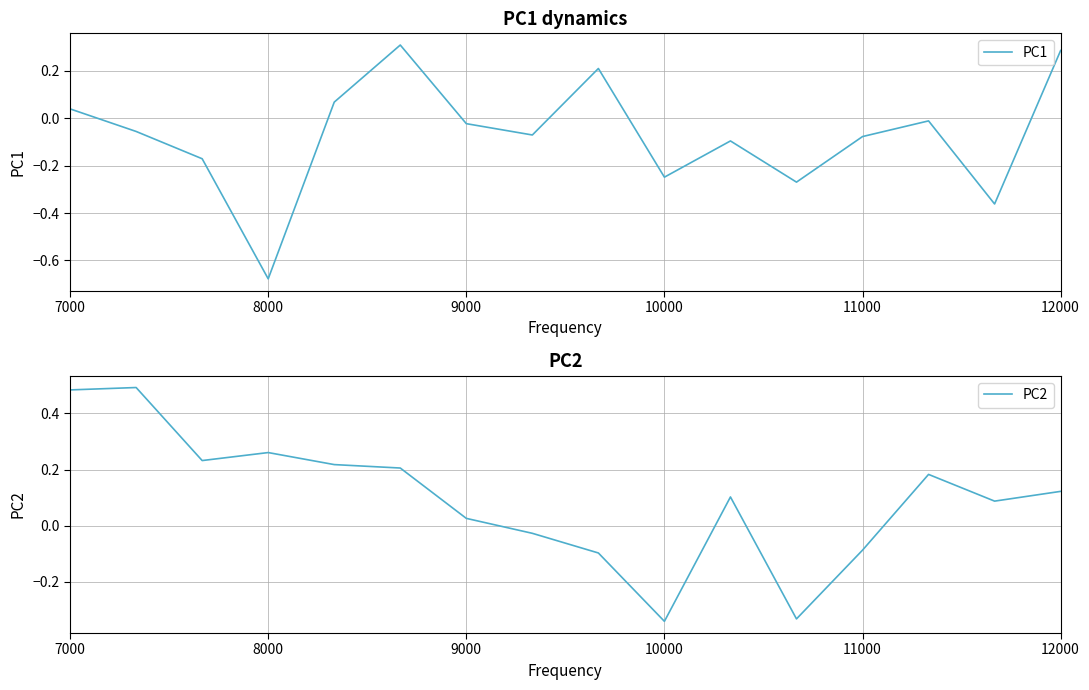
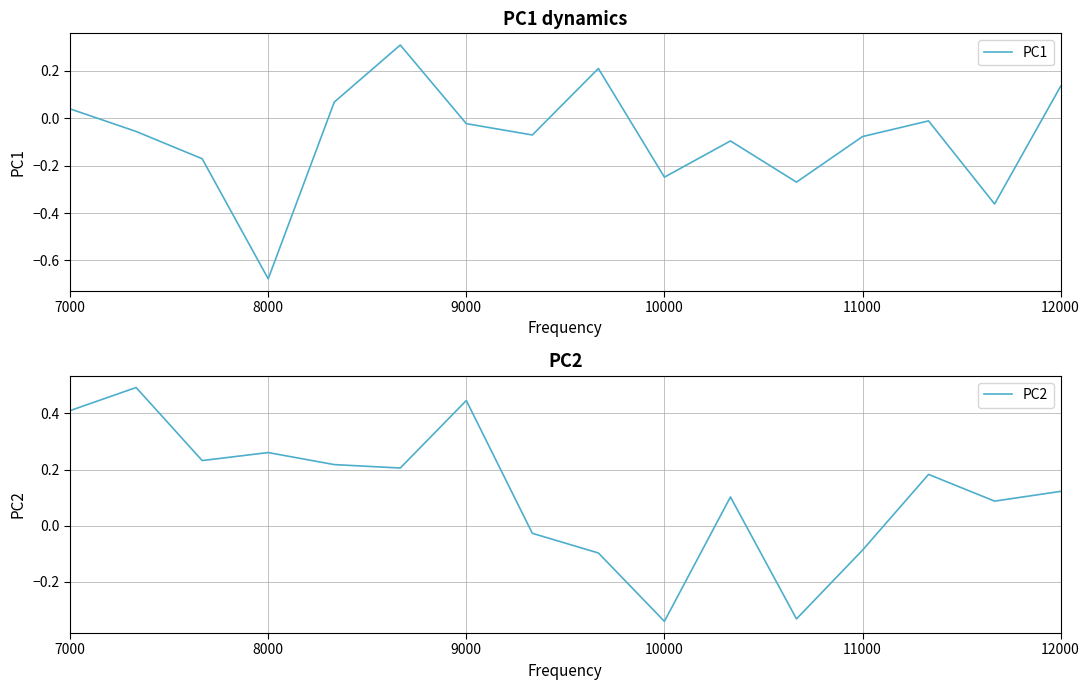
  {
    "PC1 dynamics": {
      "7000": 0.04,
      "8000": -0.68,
      "9000": -0.02,
      "10000": -0.25,
      "11000": -0.08,
-     "12000": 0.29
+     "12000": 0.13
    },
    "PC2": {
-     "7000": 0.48,
+     "7000": 0.41,
      "8000": 0.26,
-     "9000": 0.03,
+     "9000": 0.45,
      "10000": -0.34,
      "11000": -0.09,
      "12000": 0.12
    }
  }
